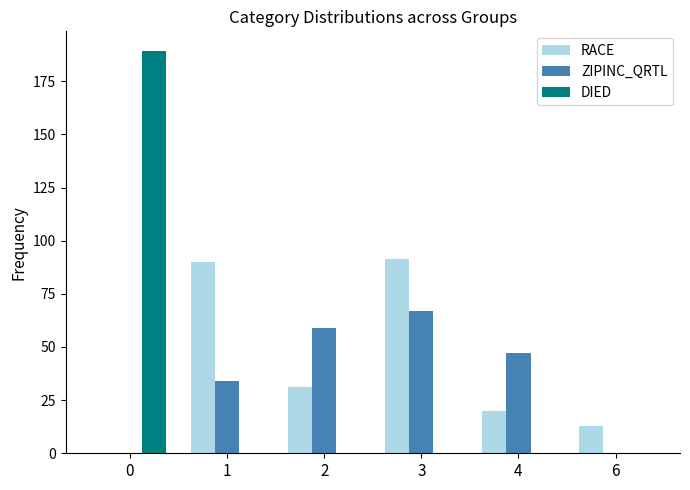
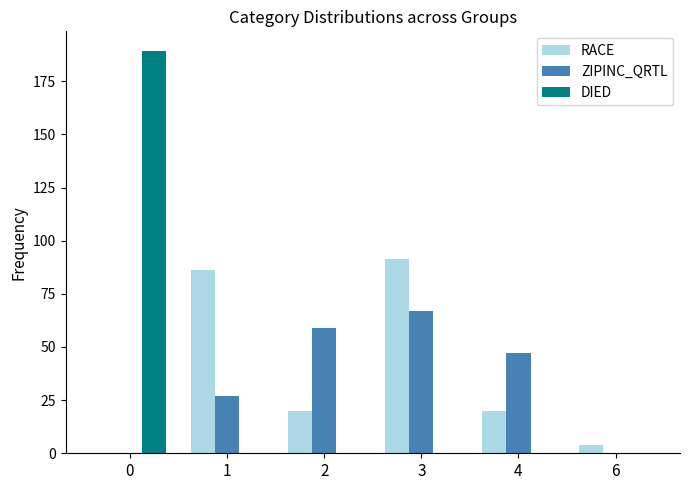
  {
    "RACE": {
      "0": 0,
-     "1": 90,
-     "2": 31,
+     "1": 86,
+     "2": 20,
      "3": 91,
      "4": 20,
-     "6": 13
+     "6": 4
    },
    "ZIPINC_QRTL": {
      "0": 0,
-     "1": 34,
+     "1": 27,
      "2": 59,
      "3": 67,
      "4": 47,
      "6": 0
    },
    "DIED": {
      "0": 189,
      "1": 0,
      "2": 0,
      "3": 0,
      "4": 0,
      "6": 0
    }
  }
